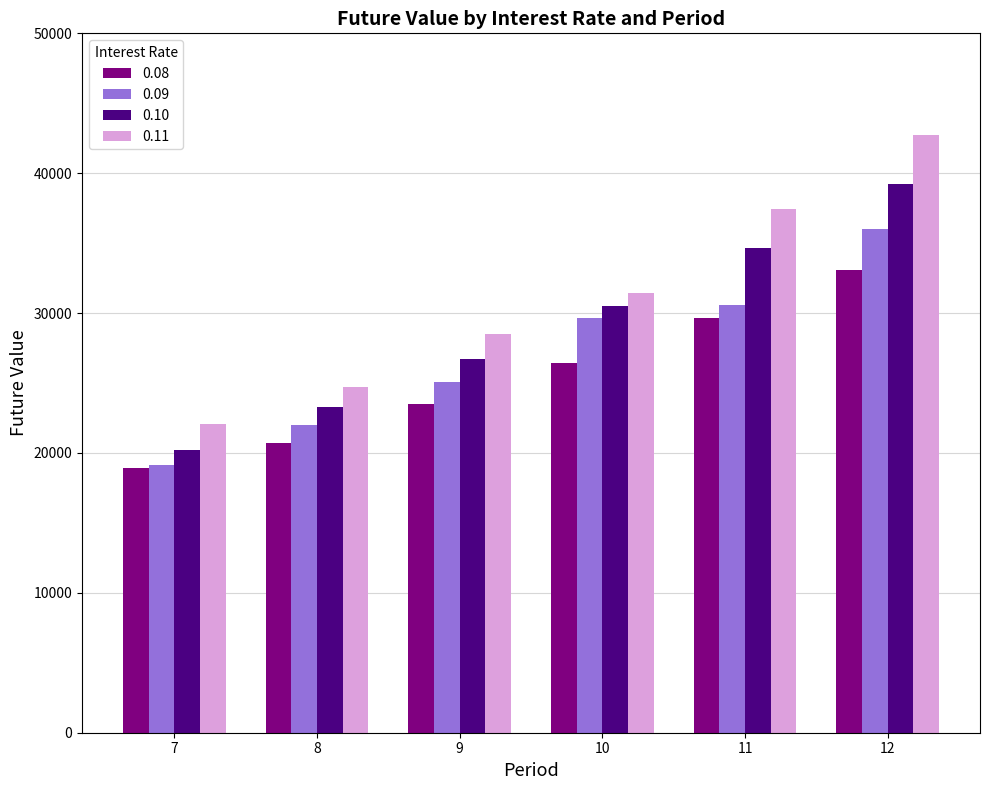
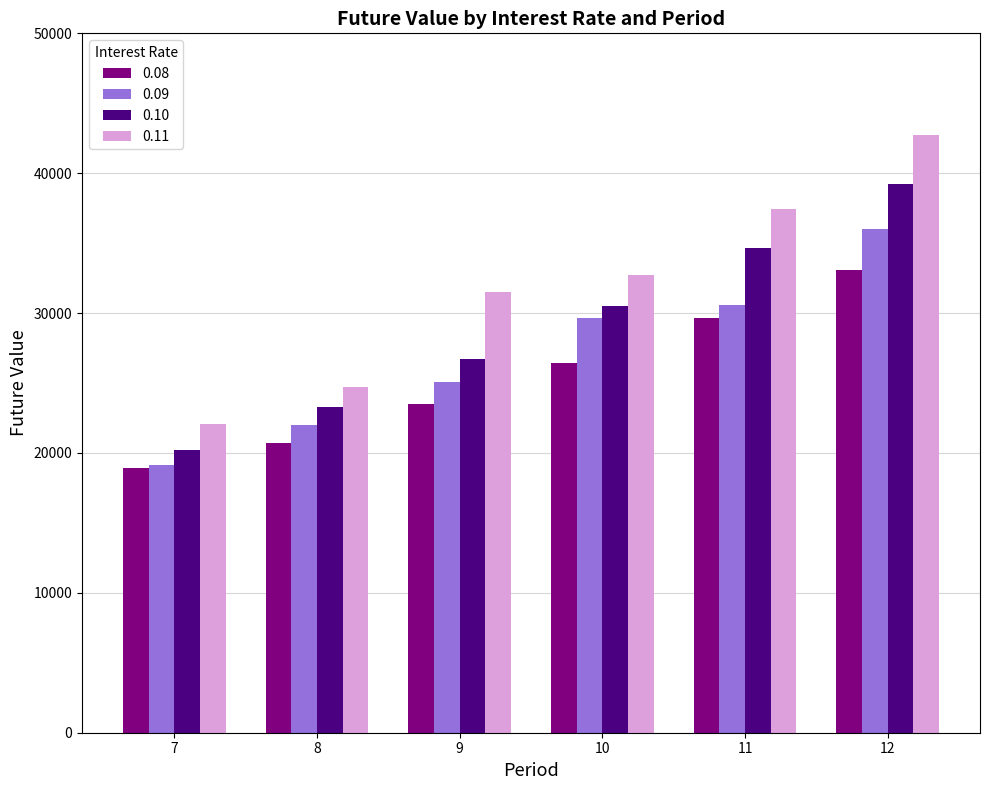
  {
    "0.09": {
      "7": 19200,
      "8": 22000,
      "9": 25100,
      "10": 29600,
      "11": 30500,
      "12": 36000
    },
    "0.11": {
      "7": 22100,
      "8": 24700,
-     "9": 28500,
-     "10": 31400,
+     "9": 31500,
+     "10": 32800,
      "11": 37500,
      "12": 42700
    }
  }
